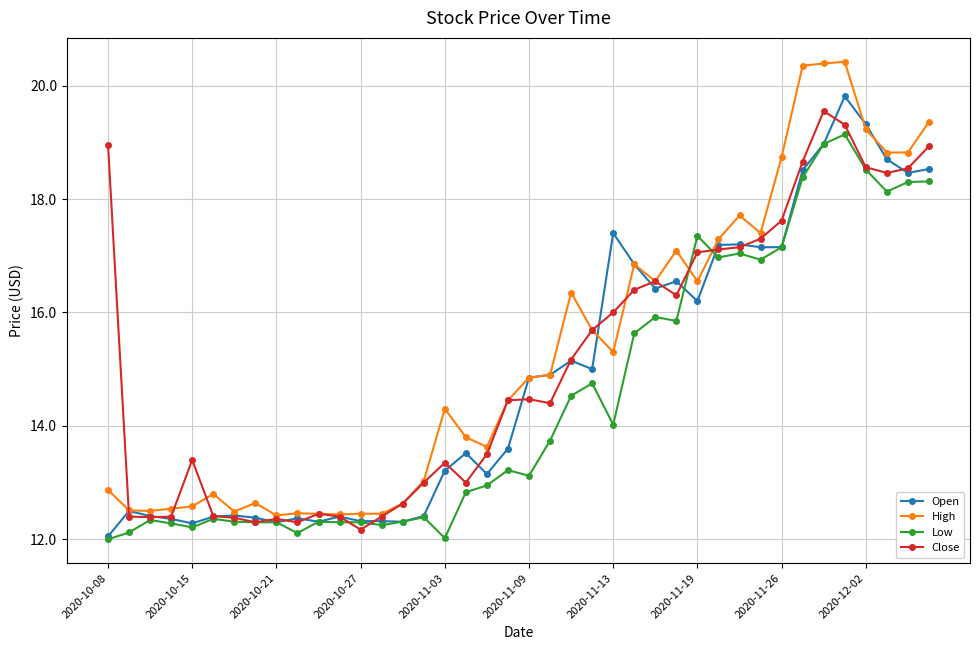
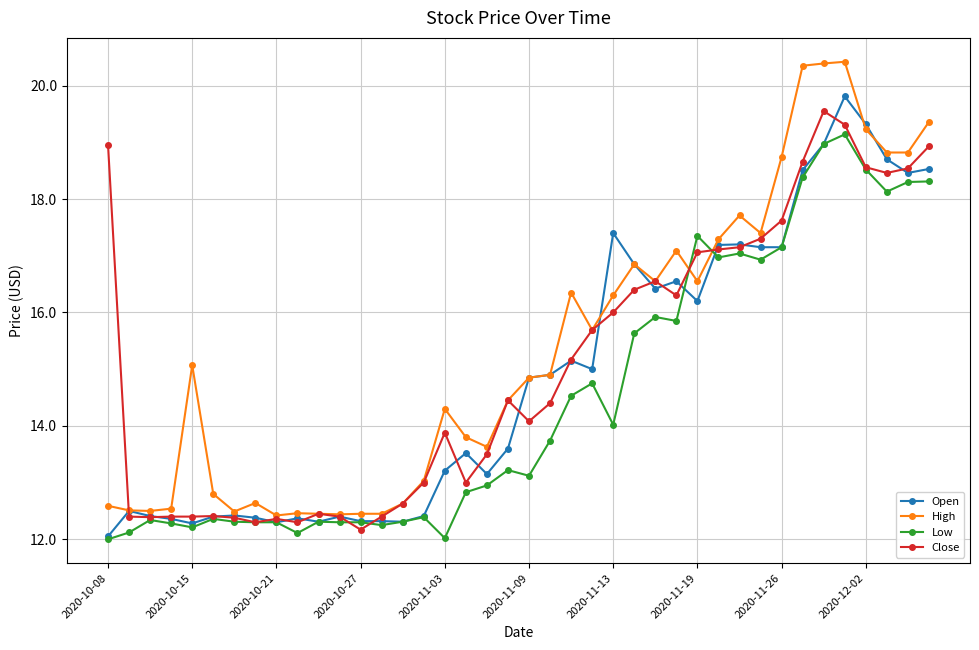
  {
    "Open": {
      "2020-10-08": 12.1,
      "2020-10-15": 12.3,
      "2020-11-03": 13.2,
      "2020-11-13": 17.4,
      "2020-11-19": 16.2,
      "2020-12-02": 19.3
    },
    "High": {
-     "2020-10-08": 12.9,
-     "2020-10-15": 12.6,
+     "2020-10-08": 12.6,
+     "2020-10-15": 15.1,
      "2020-10-21": 12.4,
      "2020-10-27": 12.5,
      "2020-11-03": 14.3,
-     "2020-11-13": 15.3,
+     "2020-11-13": 16.3,
      "2020-11-19": 16.6,
      "2020-11-26": 18.7,
      "2020-12-02": 19.2
    },
    "Low": {
      "2020-10-08": 12.0,
      "2020-10-15": 12.2,
      "2020-11-03": 12.0,
      "2020-11-09": 13.1,
      "2020-11-13": 14.0,
      "2020-11-19": 17.4
    },
    "Close": {
      "2020-10-08": 19.0,
-     "2020-10-15": 13.4,
+     "2020-10-15": 12.4,
      "2020-10-21": 12.4,
      "2020-10-27": 12.2,
-     "2020-11-03": 13.4,
-     "2020-11-09": 14.5,
+     "2020-11-03": 13.9,
+     "2020-11-09": 14.1,
      "2020-11-13": 16.0,
      "2020-11-19": 17.1,
      "2020-11-26": 17.6
    }
  }
